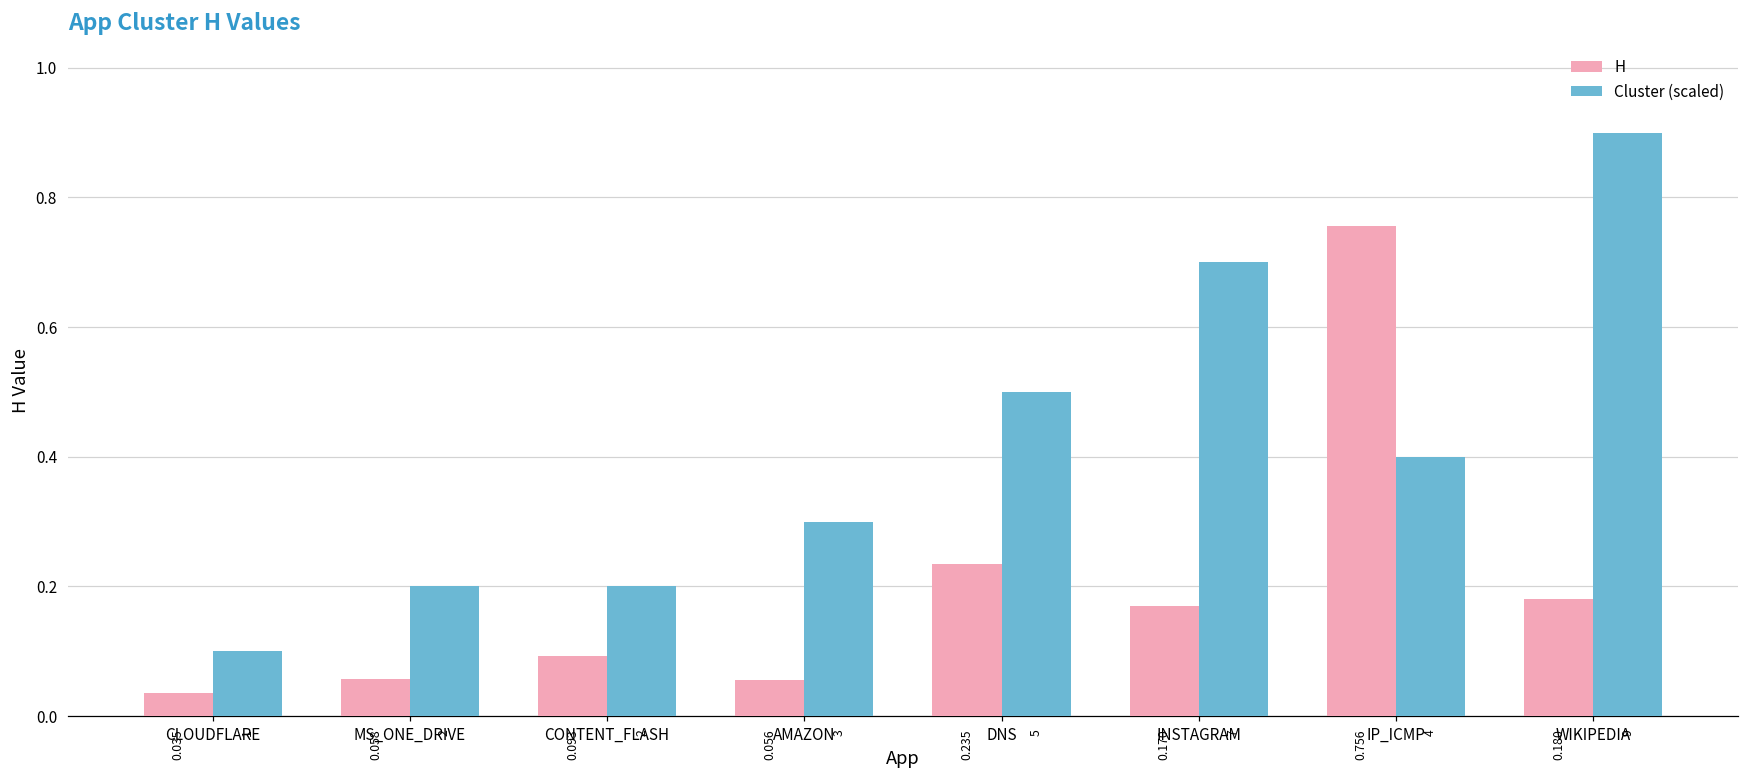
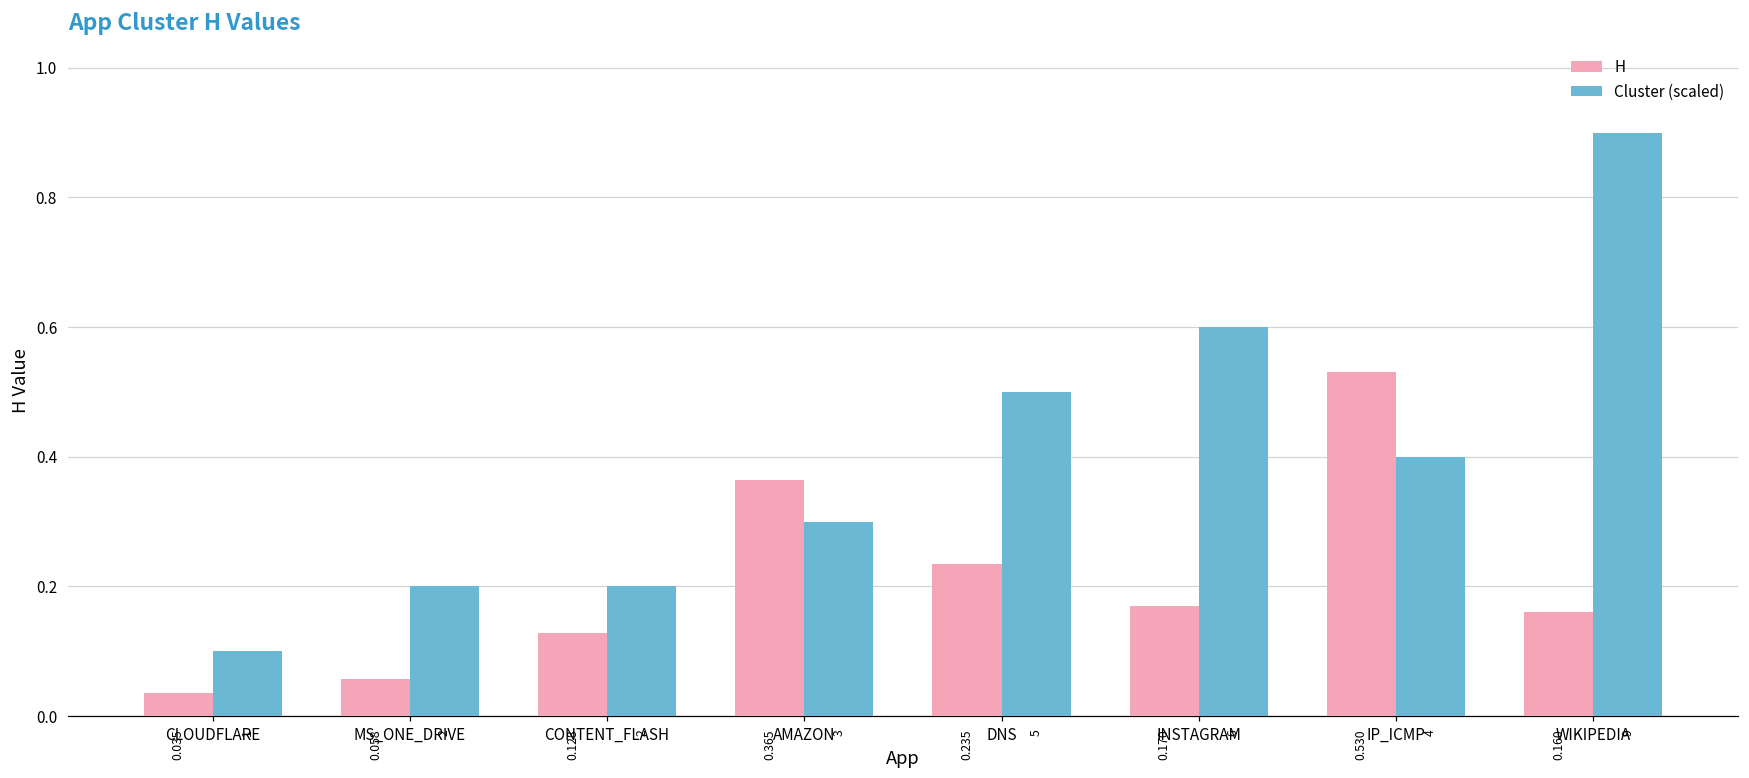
  {
    "H": {
-     "CONTENT_FLASH": 0.093,
-     "AMAZON": 0.056,
-     "IP_ICMP": 0.756,
-     "WIKIPEDIA": 0.180
+     "CONTENT_FLASH": 0.128,
+     "AMAZON": 0.365,
+     "IP_ICMP": 0.530,
+     "WIKIPEDIA": 0.160
    },
    "Cluster (scaled)": {
-     "INSTAGRAM": 7
+     "INSTAGRAM": 6
    }
  }
